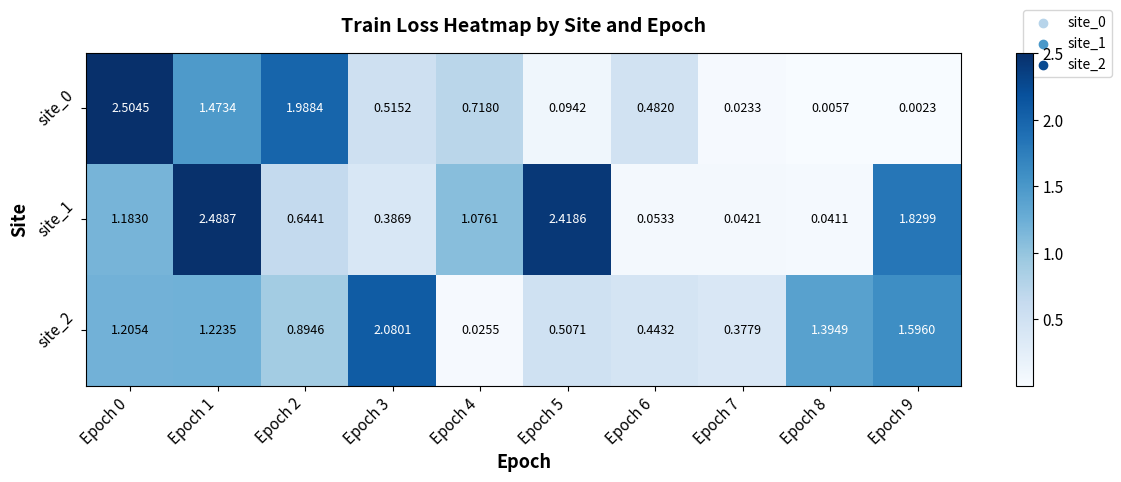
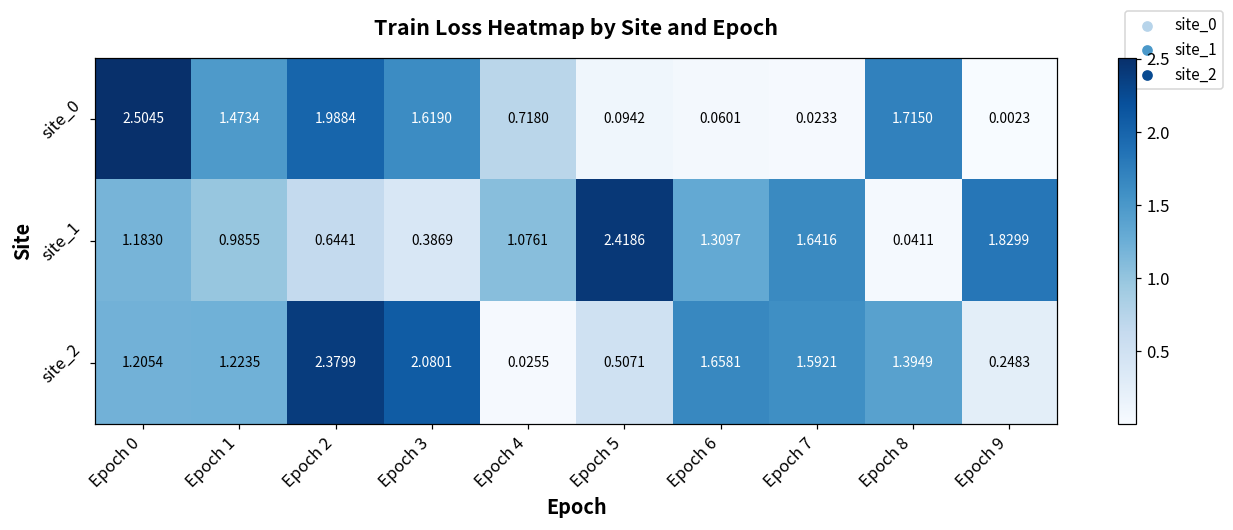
  {
    "site_0": {
      "Epoch 0": 2.5045,
      "Epoch 1": 1.4734,
      "Epoch 2": 1.9884,
-     "Epoch 3": 0.5152,
+     "Epoch 3": 1.6190,
      "Epoch 4": 0.7180,
      "Epoch 5": 0.0942,
-     "Epoch 6": 0.4820,
+     "Epoch 6": 0.0601,
      "Epoch 7": 0.0233,
-     "Epoch 8": 0.0057,
+     "Epoch 8": 1.7150,
      "Epoch 9": 0.0023
    },
    "site_1": {
      "Epoch 0": 1.1830,
-     "Epoch 1": 2.4887,
+     "Epoch 1": 0.9855,
      "Epoch 2": 0.6441,
      "Epoch 3": 0.3869,
      "Epoch 4": 1.0761,
      "Epoch 5": 2.4186,
-     "Epoch 6": 0.0533,
-     "Epoch 7": 0.0421,
+     "Epoch 6": 1.3097,
+     "Epoch 7": 1.6416,
      "Epoch 8": 0.0411,
      "Epoch 9": 1.8299
    },
    "site_2": {
      "Epoch 0": 1.2054,
      "Epoch 1": 1.2235,
-     "Epoch 2": 0.8946,
+     "Epoch 2": 2.3799,
      "Epoch 3": 2.0801,
      "Epoch 4": 0.0255,
      "Epoch 5": 0.5071,
-     "Epoch 6": 0.4432,
-     "Epoch 7": 0.3779,
+     "Epoch 6": 1.6581,
+     "Epoch 7": 1.5921,
      "Epoch 8": 1.3949,
-     "Epoch 9": 1.5960
+     "Epoch 9": 0.2483
    }
  }
